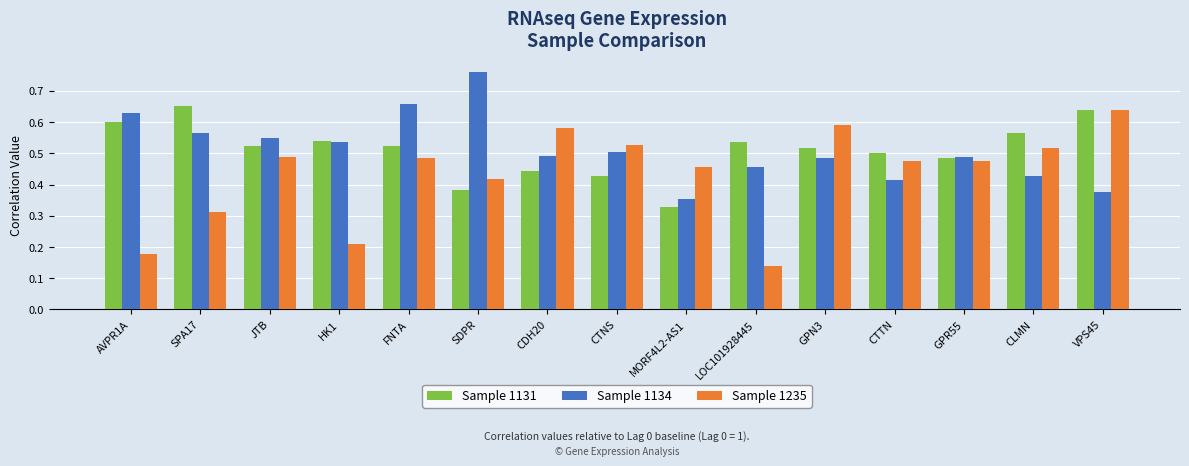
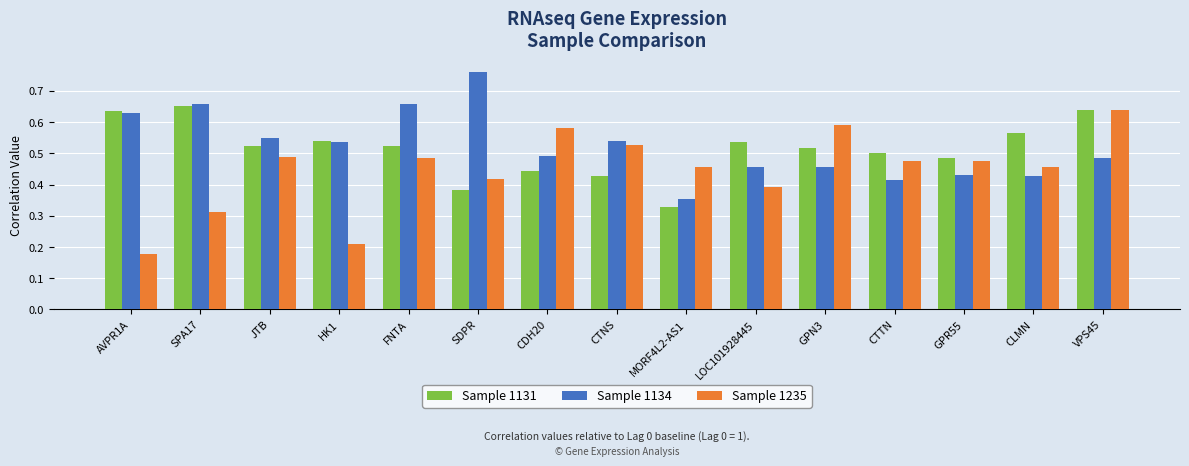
  {
    "Sample 1131": {
-     "AVPR1A": 0.60,
+     "AVPR1A": 0.64,
      "SPA17": 0.65,
      "JTB": 0.52,
      "HK1": 0.54,
      "FNTA": 0.52,
      "SDPR": 0.38,
      "CDH20": 0.44,
      "CTNS": 0.43,
      "MORF4L2-AS1": 0.33,
      "LOC101928445": 0.54,
      "GPN3": 0.52,
      "CTTN": 0.50,
      "GPR55": 0.48,
      "CLMN": 0.57,
      "VPS45": 0.64
    },
    "Sample 1134": {
      "AVPR1A": 0.63,
-     "SPA17": 0.57,
+     "SPA17": 0.66,
      "JTB": 0.55,
      "HK1": 0.54,
      "FNTA": 0.66,
      "SDPR": 0.76,
      "CDH20": 0.49,
-     "CTNS": 0.51,
+     "CTNS": 0.54,
      "MORF4L2-AS1": 0.35,
      "LOC101928445": 0.46,
-     "GPN3": 0.48,
+     "GPN3": 0.46,
      "CTTN": 0.41,
-     "GPR55": 0.49,
+     "GPR55": 0.43,
      "CLMN": 0.43,
-     "VPS45": 0.38
+     "VPS45": 0.49
    },
    "Sample 1235": {
      "AVPR1A": 0.18,
      "SPA17": 0.31,
      "JTB": 0.49,
      "HK1": 0.21,
      "FNTA": 0.49,
      "SDPR": 0.42,
      "CDH20": 0.58,
      "CTNS": 0.53,
      "MORF4L2-AS1": 0.45,
-     "LOC101928445": 0.14,
+     "LOC101928445": 0.39,
      "GPN3": 0.59,
      "CTTN": 0.48,
      "GPR55": 0.48,
-     "CLMN": 0.52,
+     "CLMN": 0.46,
      "VPS45": 0.64
    }
  }
